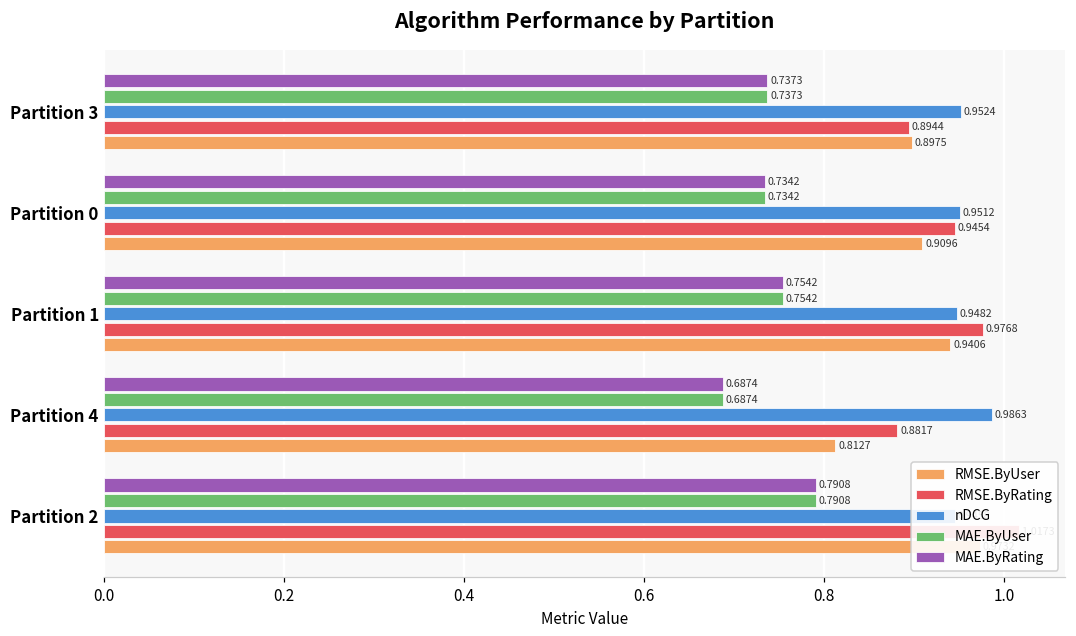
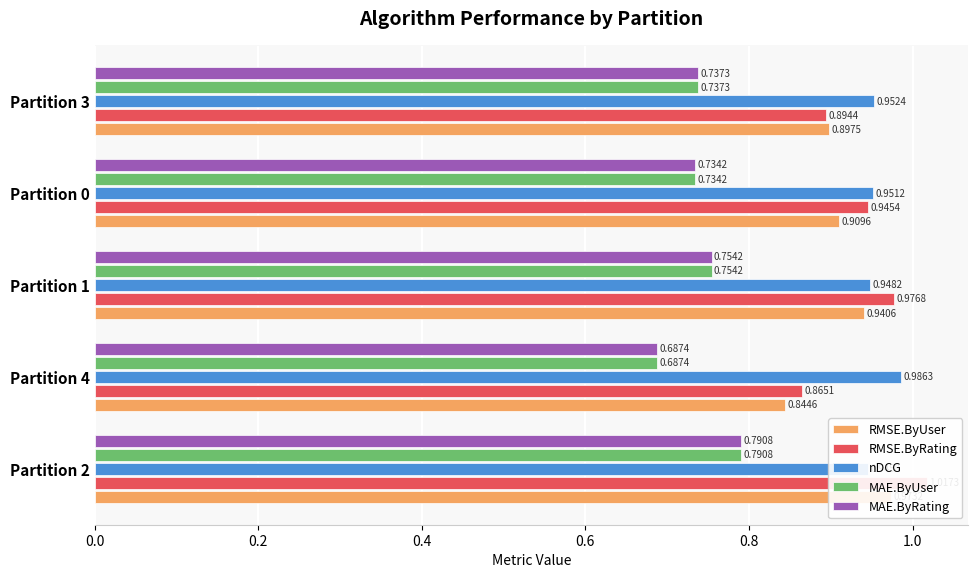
  {
    "RMSE.ByUser": {
      "Partition 3": 0.8975,
      "Partition 0": 0.9096,
      "Partition 1": 0.9406,
-     "Partition 4": 0.8127
+     "Partition 4": 0.8446
    },
    "RMSE.ByRating": {
      "Partition 3": 0.8944,
      "Partition 0": 0.9454,
      "Partition 1": 0.9768,
-     "Partition 4": 0.8817
+     "Partition 4": 0.8651
    },
    "nDCG": {
      "Partition 3": 0.9524,
      "Partition 0": 0.9512,
      "Partition 1": 0.9482,
      "Partition 4": 0.9863
    },
    "MAE.ByUser": {
      "Partition 3": 0.7373,
      "Partition 0": 0.7342,
      "Partition 1": 0.7542,
      "Partition 4": 0.6874,
      "Partition 2": 0.7908
    },
    "MAE.ByRating": {
      "Partition 3": 0.7373,
      "Partition 0": 0.7342,
      "Partition 1": 0.7542,
      "Partition 4": 0.6874,
      "Partition 2": 0.7908
    }
  }
